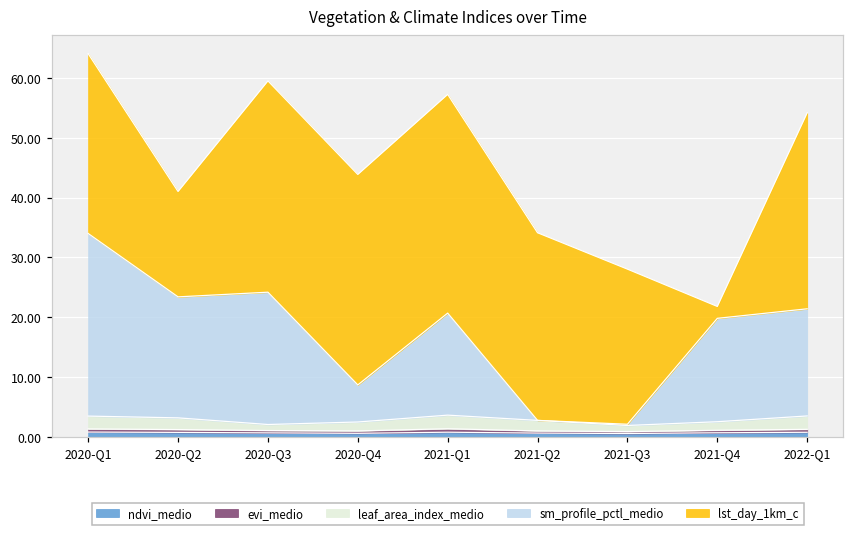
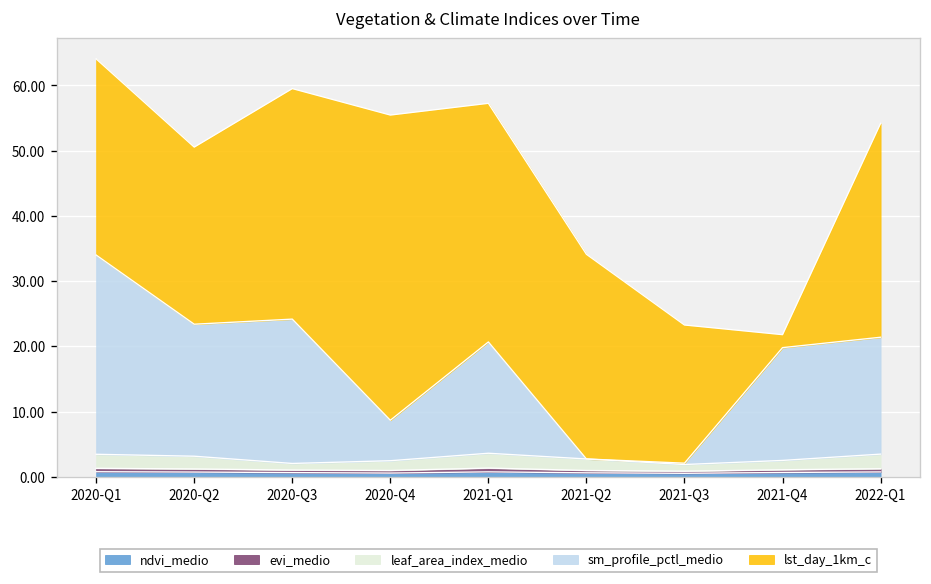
  {
    "ndvi_medio": {
      "2020-Q1": 1,
      "2021-Q1": 1,
      "2022-Q1": 1
    },
    "evi_medio": {
      "2020-Q1": 1,
      "2021-Q1": 1,
      "2022-Q1": 0
    },
    "lst_day_1km_c": {
      "2020-Q1": 30,
-     "2020-Q2": 18,
+     "2020-Q2": 27,
      "2020-Q3": 35,
-     "2020-Q4": 35,
+     "2020-Q4": 47,
      "2021-Q1": 37,
      "2021-Q2": 31,
-     "2021-Q3": 26,
+     "2021-Q3": 21,
      "2021-Q4": 2,
      "2022-Q1": 33
    }
  }
